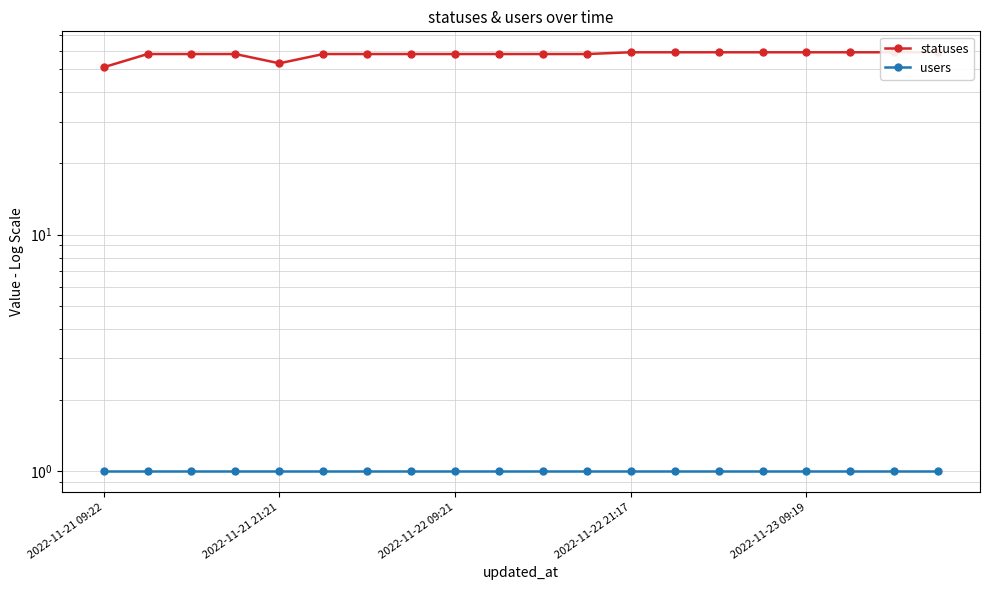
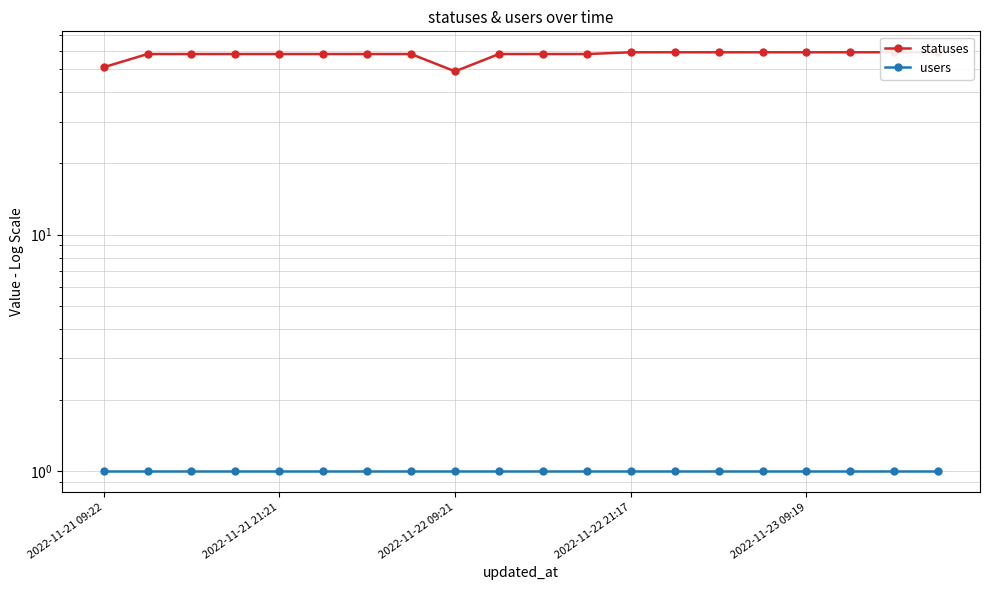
  {
    "statuses": {
      "2022-11-21 09:22": 51,
-     "2022-11-21 21:21": 53,
-     "2022-11-22 09:21": 58,
+     "2022-11-21 21:21": 58,
+     "2022-11-22 09:21": 49,
      "2022-11-22 21:17": 59,
      "2022-11-23 09:19": 59
    },
    "users": {
      "2022-11-21 09:22": 1,
      "2022-11-21 21:21": 1,
      "2022-11-22 09:21": 1,
      "2022-11-22 21:17": 1,
      "2022-11-23 09:19": 1
    }
  }
